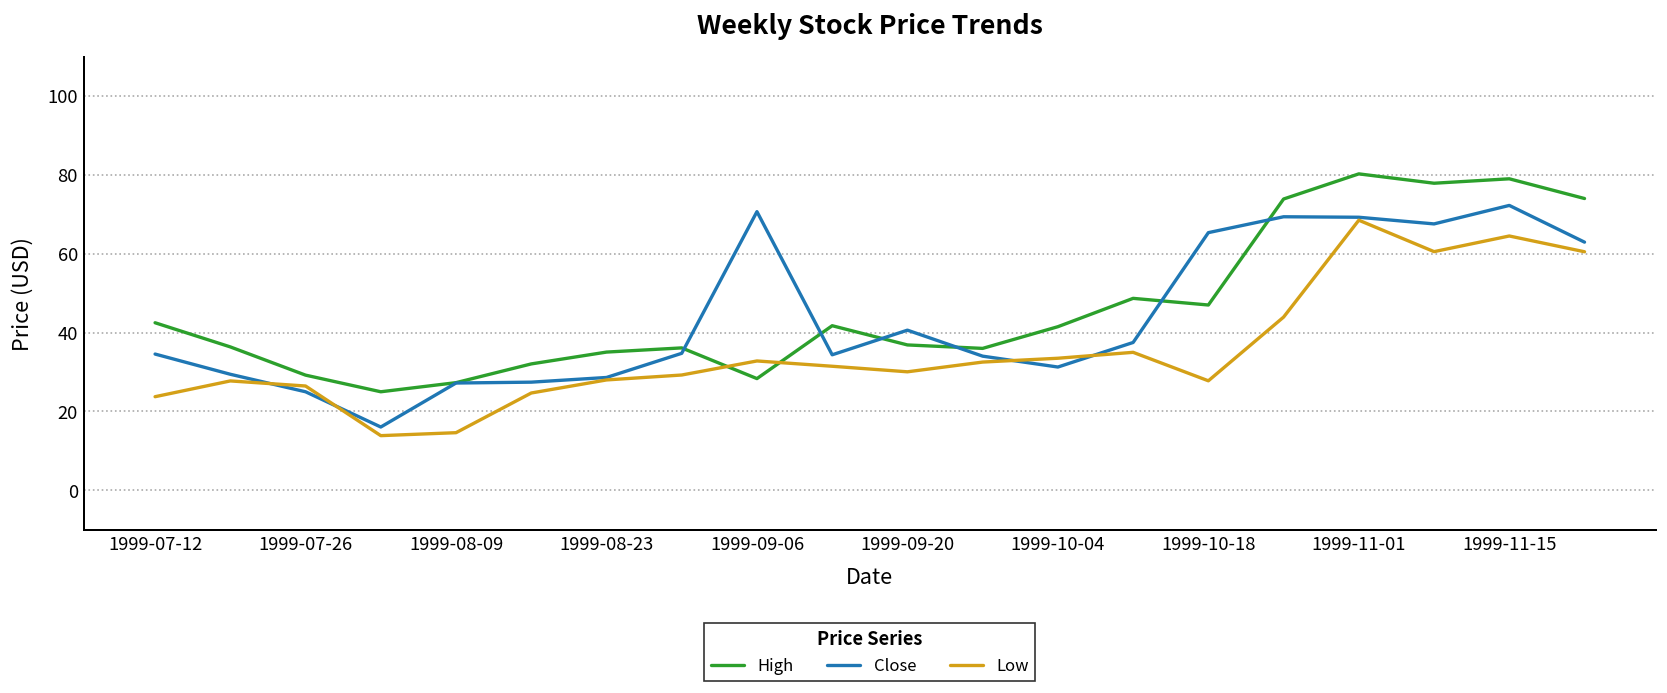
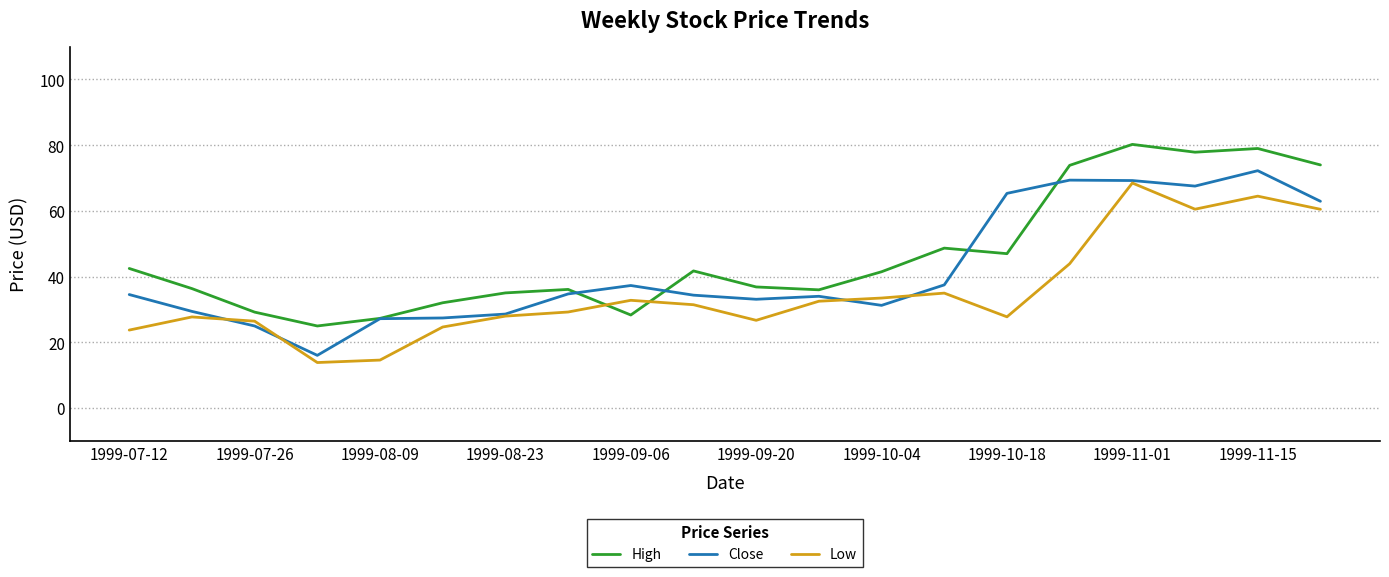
  {
    "High": {
      "1999-07-12": 43,
      "1999-07-26": 29,
      "1999-08-23": 35,
      "1999-09-06": 28,
      "1999-09-20": 37,
      "1999-10-04": 42,
      "1999-10-18": 47,
      "1999-11-01": 80,
      "1999-11-15": 79
    },
    "Close": {
      "1999-07-12": 35,
      "1999-07-26": 25,
-     "1999-09-06": 71,
-     "1999-09-20": 41,
+     "1999-09-06": 37,
+     "1999-09-20": 33,
      "1999-10-04": 31,
      "1999-10-18": 65,
      "1999-11-15": 72
    },
    "Low": {
      "1999-07-12": 24,
      "1999-07-26": 26,
      "1999-08-09": 15,
      "1999-09-06": 33,
-     "1999-09-20": 30,
+     "1999-09-20": 27,
      "1999-10-04": 34,
      "1999-10-18": 28,
      "1999-11-15": 65
    }
  }
